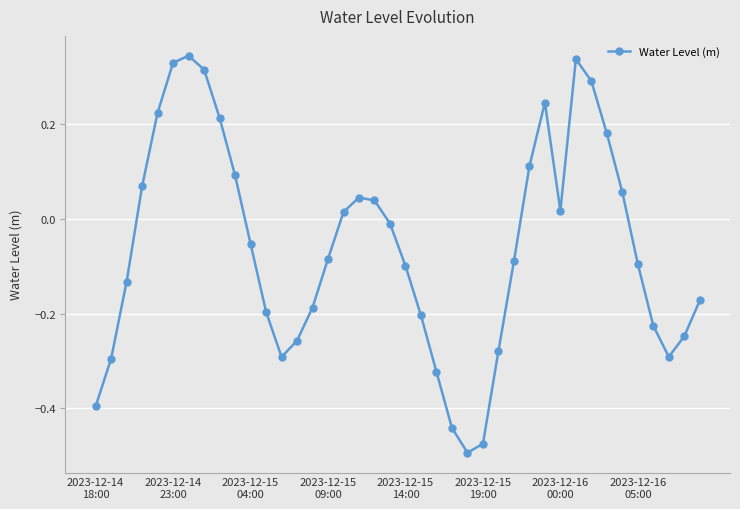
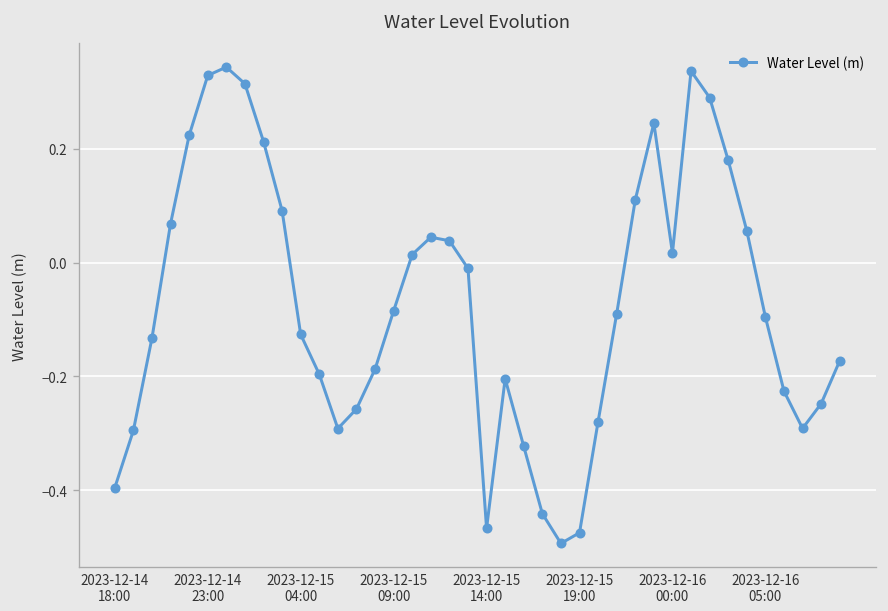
  {
    "2023-12-14 18:00": -0.40,
    "2023-12-14 23:00": 0.33,
-   "2023-12-15 04:00": -0.05,
+   "2023-12-15 04:00": -0.13,
    "2023-12-15 09:00": -0.08,
-   "2023-12-15 14:00": -0.10,
+   "2023-12-15 14:00": -0.47,
    "2023-12-15 19:00": -0.47,
    "2023-12-16 00:00": 0.02,
    "2023-12-16 05:00": -0.10
  }
